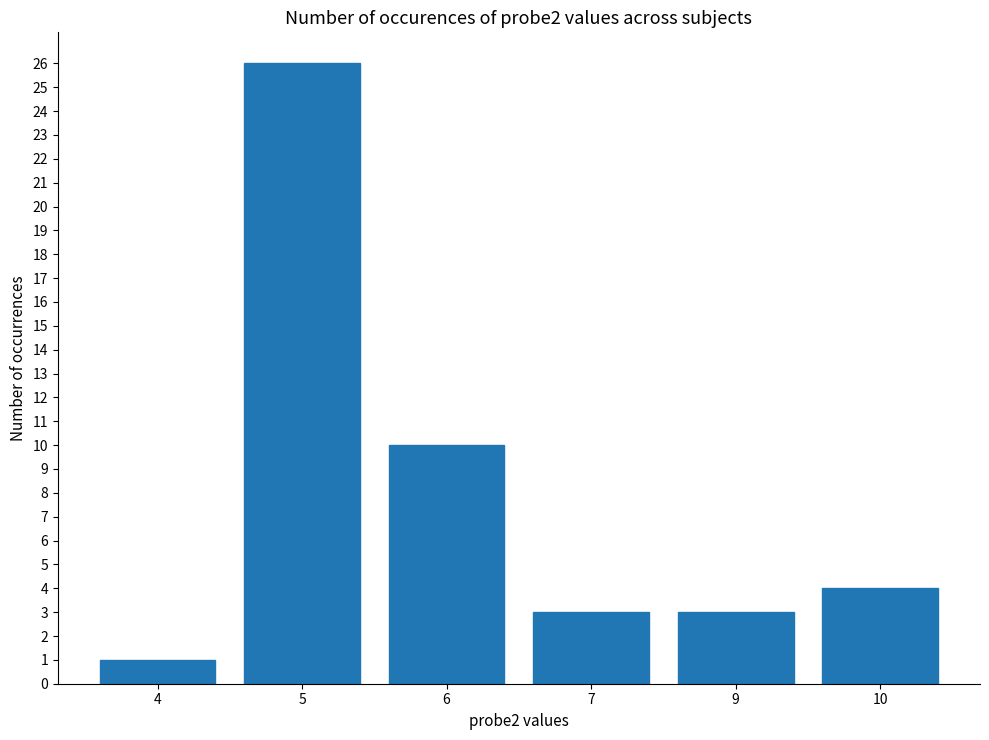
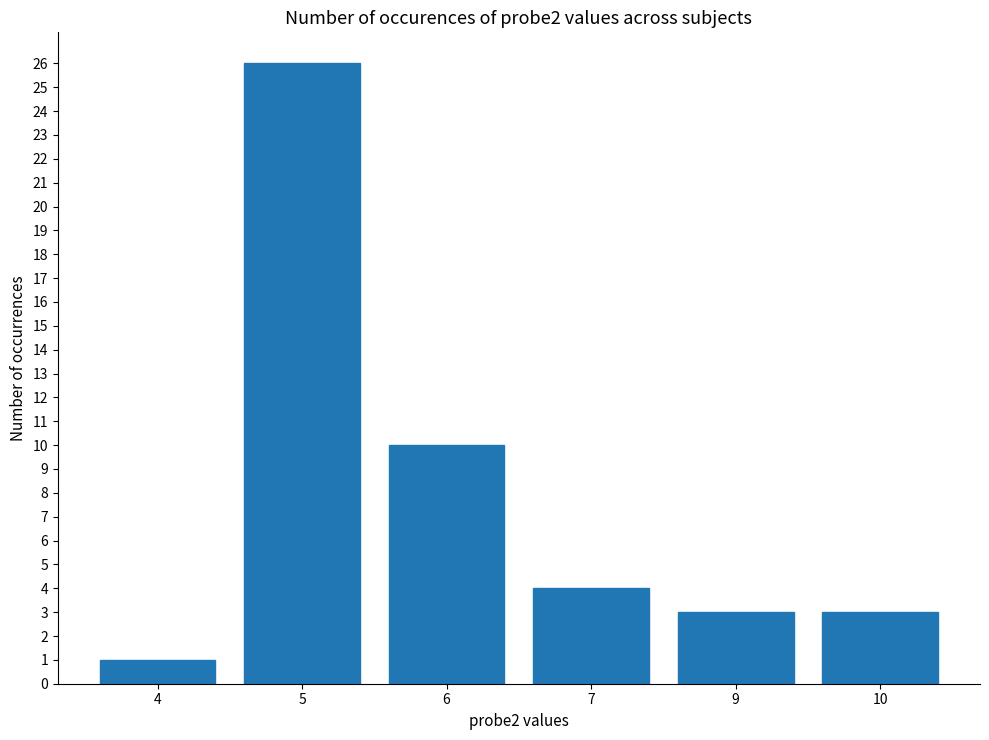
  {
    "4": 1,
    "5": 26,
    "6": 10,
-   "7": 3,
+   "7": 4,
    "9": 3,
-   "10": 4
+   "10": 3
  }
